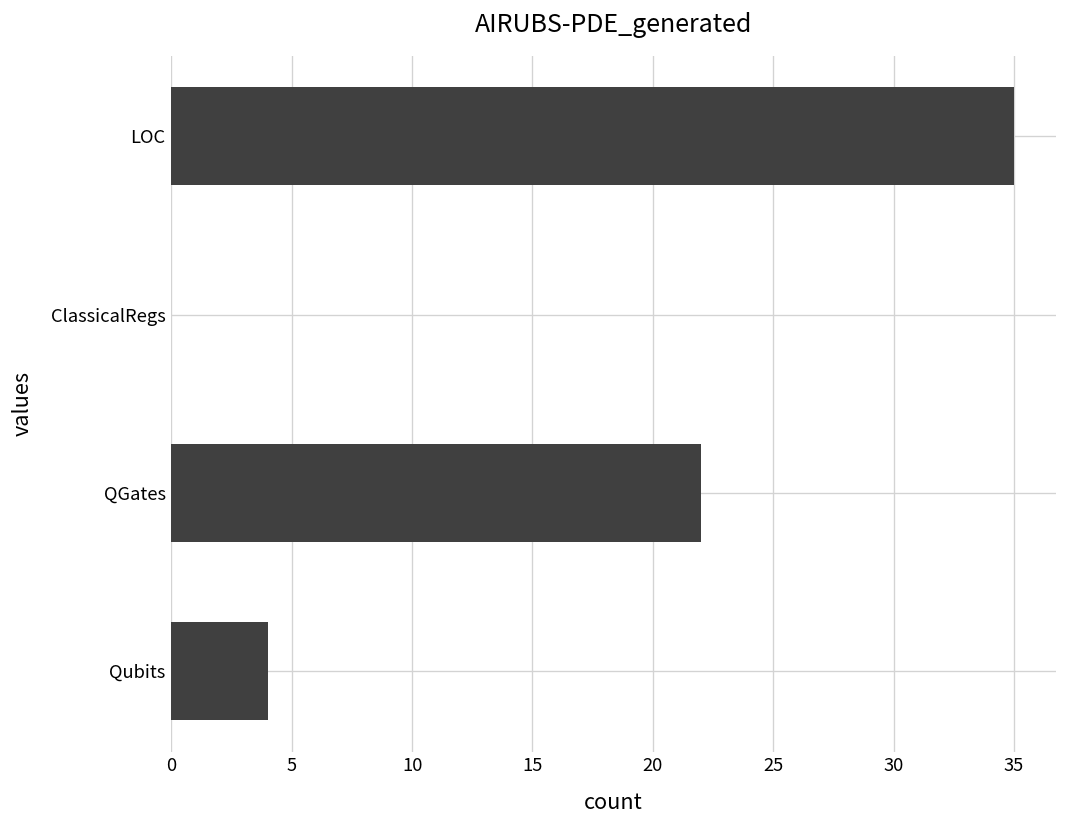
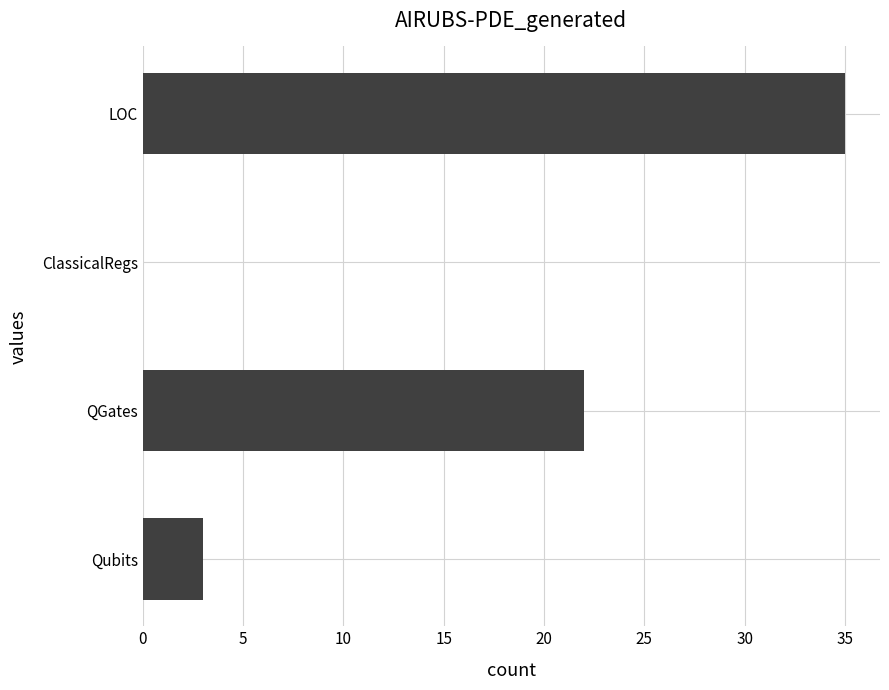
  {
    "LOC": 35,
    "ClassicalRegs": 0,
    "QGates": 22,
-   "Qubits": 4
+   "Qubits": 3
  }
